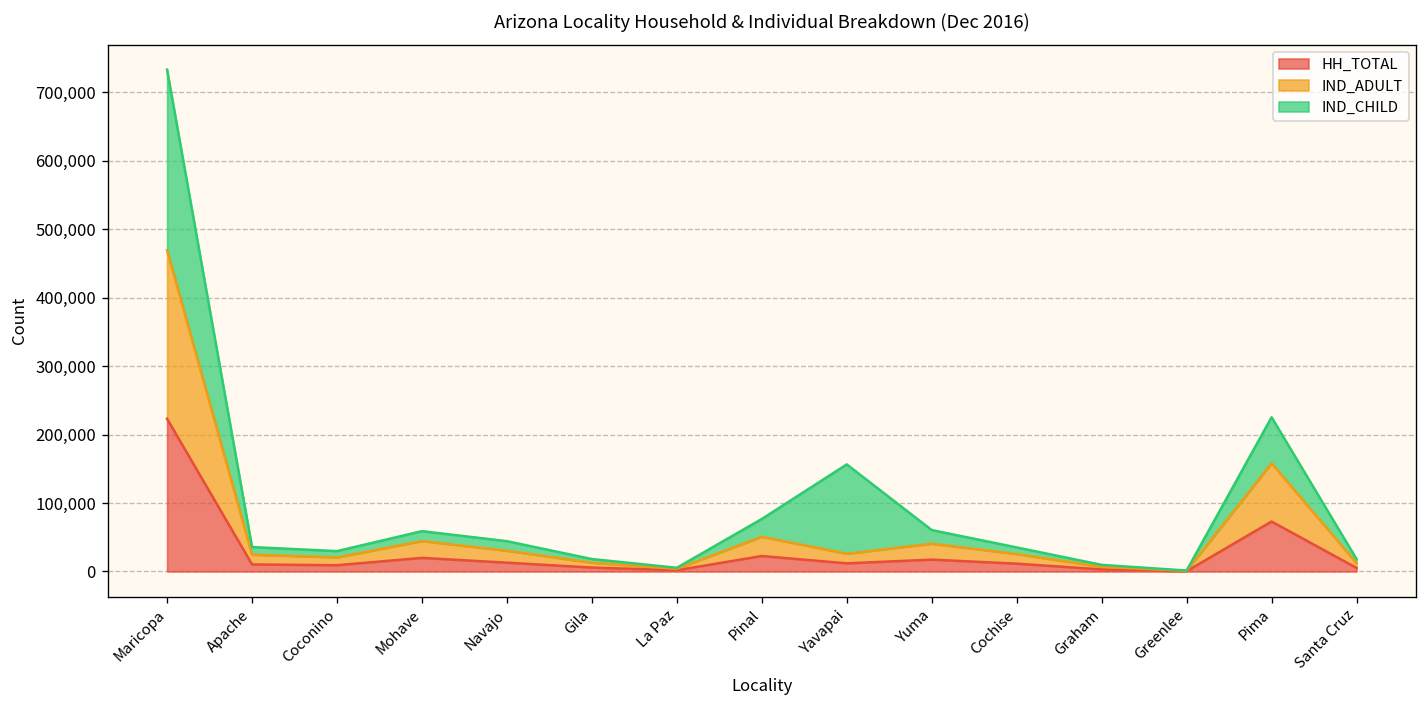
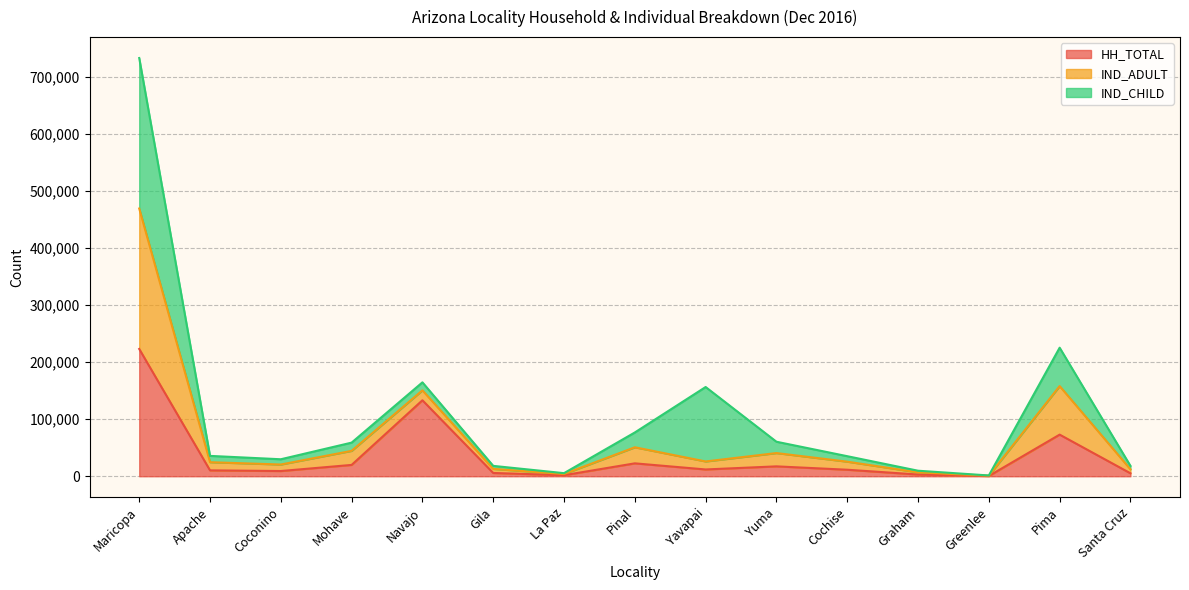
  {
    "HH_TOTAL": {
      "Maricopa": "220,000",
      "Apache": "10,000",
      "Coconino": "10,000",
      "Mohave": "20,000",
-     "Navajo": "10,000",
+     "Navajo": "130,000",
      "Gila": "10,000",
      "Pinal": "20,000",
      "Yavapai": "10,000",
      "Yuma": "20,000",
      "Cochise": "10,000",
      "Pima": "70,000",
      "Santa Cruz": "10,000"
    },
    "IND_ADULT": {
      "Maricopa": "250,000",
      "Apache": "10,000",
      "Coconino": "10,000",
      "Mohave": "20,000",
      "Navajo": "20,000",
      "Gila": "10,000",
      "Pinal": "30,000",
      "Yavapai": "10,000",
      "Yuma": "20,000",
      "Cochise": "10,000",
      "Pima": "90,000",
      "Santa Cruz": "10,000"
    },
    "IND_CHILD": {
      "Maricopa": "260,000",
      "Apache": "10,000",
      "Coconino": "10,000",
      "Mohave": "10,000",
      "Navajo": "10,000",
      "Gila": "10,000",
      "Pinal": "30,000",
      "Yavapai": "130,000",
      "Yuma": "20,000",
      "Cochise": "10,000",
      "Pima": "70,000",
      "Santa Cruz": "10,000"
    }
  }
